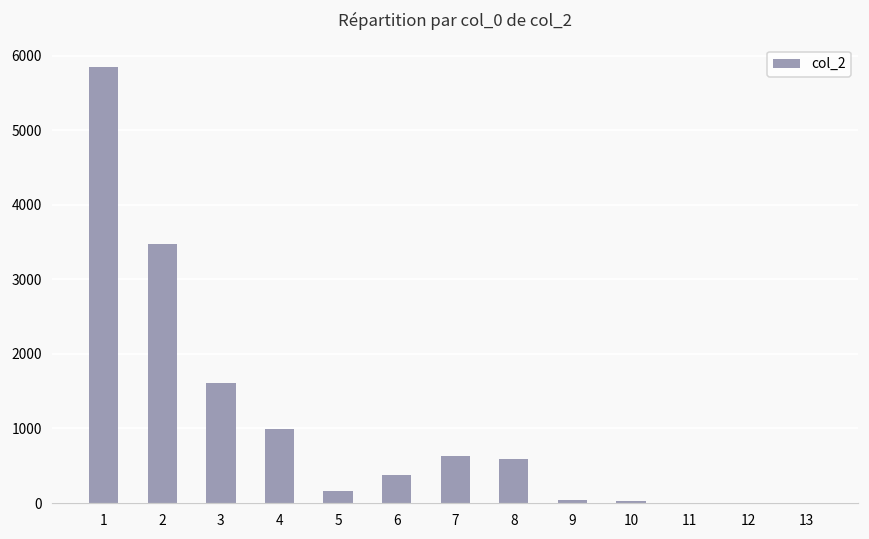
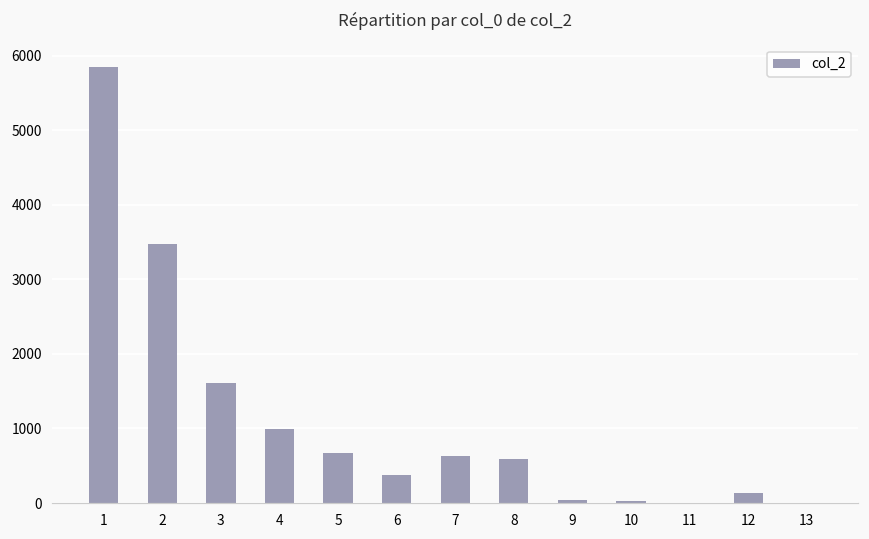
  {
    "1": 5900,
    "2": 3500,
    "3": 1600,
    "4": 1000,
-   "5": 200,
+   "5": 700,
    "6": 400,
    "7": 600,
    "8": 600,
    "9": 0,
-   "12": 0,
+   "12": 100,
    "13": 0
  }
